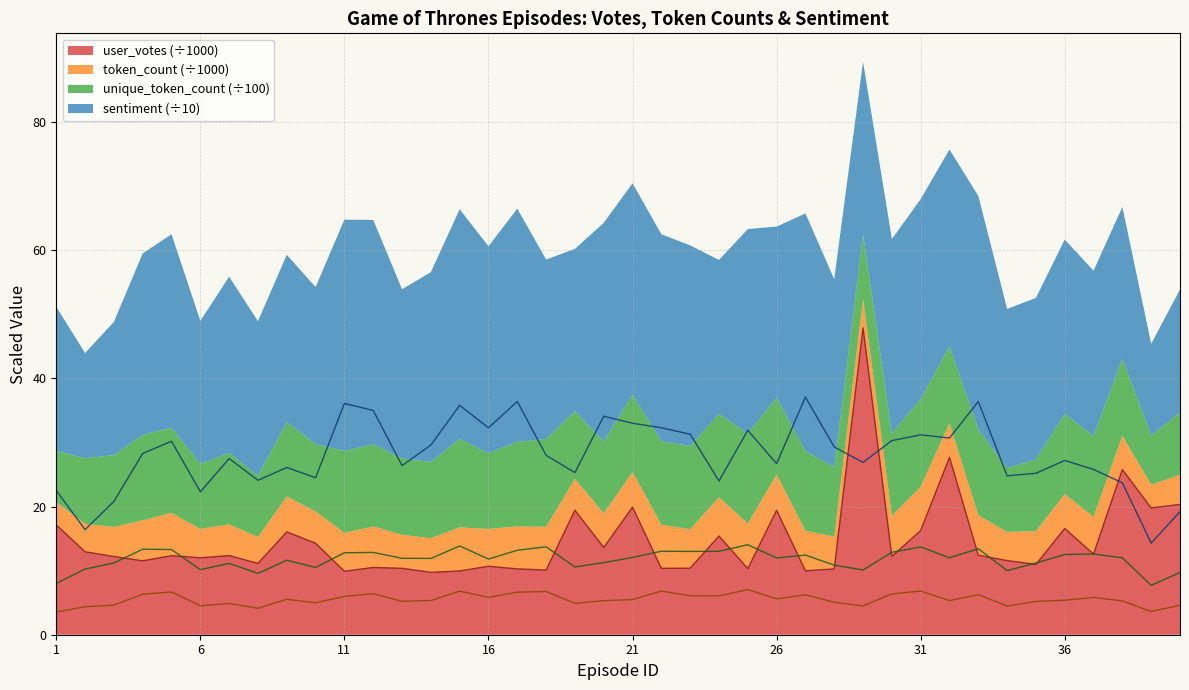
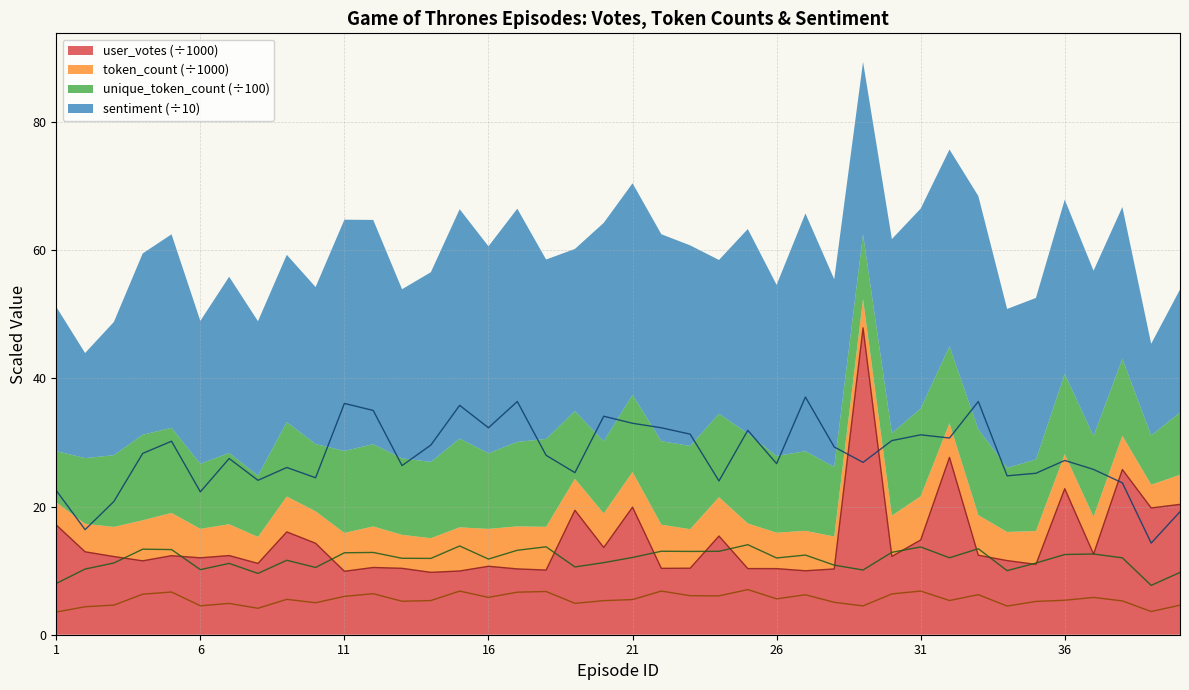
  {
    "user_votes (÷1000)": {
      "1": 17,
      "6": 12,
      "11": 10,
      "16": 11,
      "21": 20,
-     "26": 19,
-     "31": 16,
-     "36": 17
+     "26": 10,
+     "31": 15,
+     "36": 23
    },
    "token_count (÷1000)": {
      "1": 4,
      "6": 5,
      "11": 6,
      "16": 6,
      "21": 5,
      "26": 6,
      "31": 7,
      "36": 5
    },
    "unique_token_count (÷100)": {
      "1": 8,
      "6": 10,
      "11": 13,
      "16": 12,
      "21": 12,
      "26": 12,
      "31": 14,
      "36": 13
    },
    "sentiment (÷10)": {
      "1": 23,
      "6": 22,
      "11": 36,
      "16": 32,
      "21": 33,
      "26": 27,
      "31": 31,
      "36": 27
    }
  }
